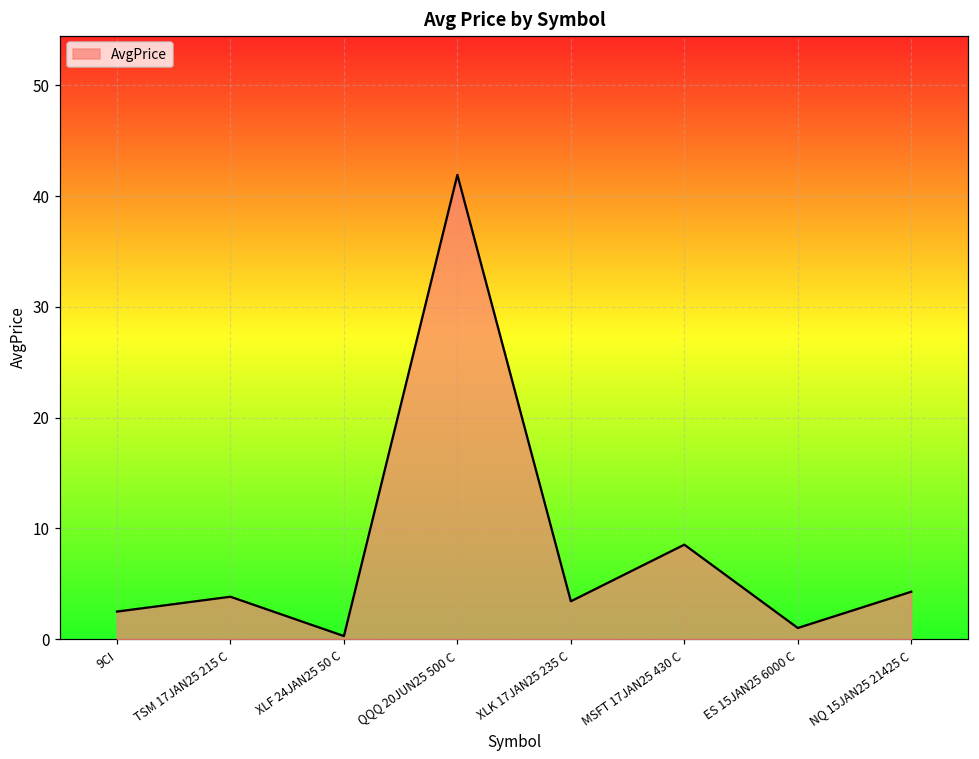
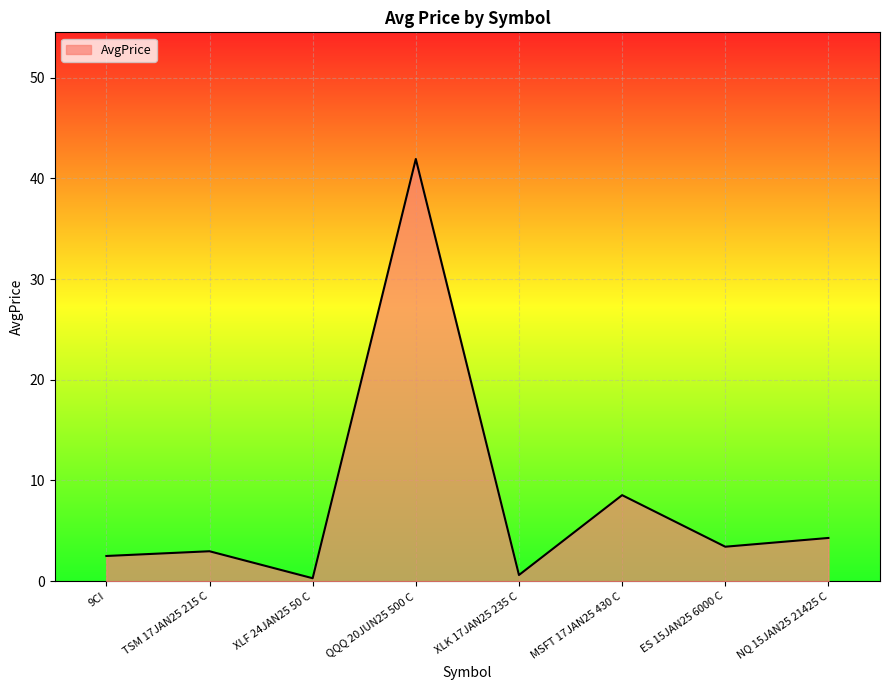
  {
    "9CI": 2.5,
-   "TSM 17JAN25 215 C": 3.8,
+   "TSM 17JAN25 215 C": 3.0,
    "XLF 24JAN25 50 C": 0.3,
    "QQQ 20JUN25 500 C": 41.9,
-   "XLK 17JAN25 235 C": 3.4,
+   "XLK 17JAN25 235 C": 0.6,
    "MSFT 17JAN25 430 C": 8.5,
-   "ES 15JAN25 6000 C": 1.0,
+   "ES 15JAN25 6000 C": 3.4,
    "NQ 15JAN25 21425 C": 4.3
  }
